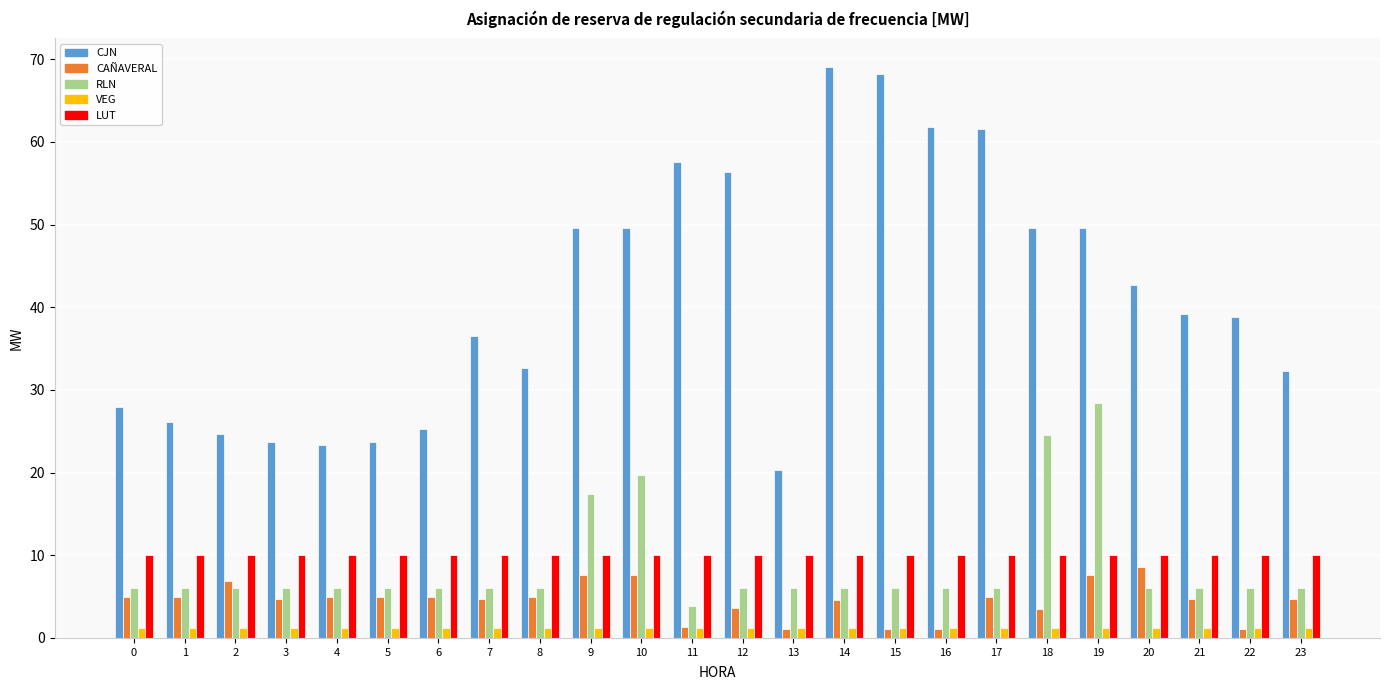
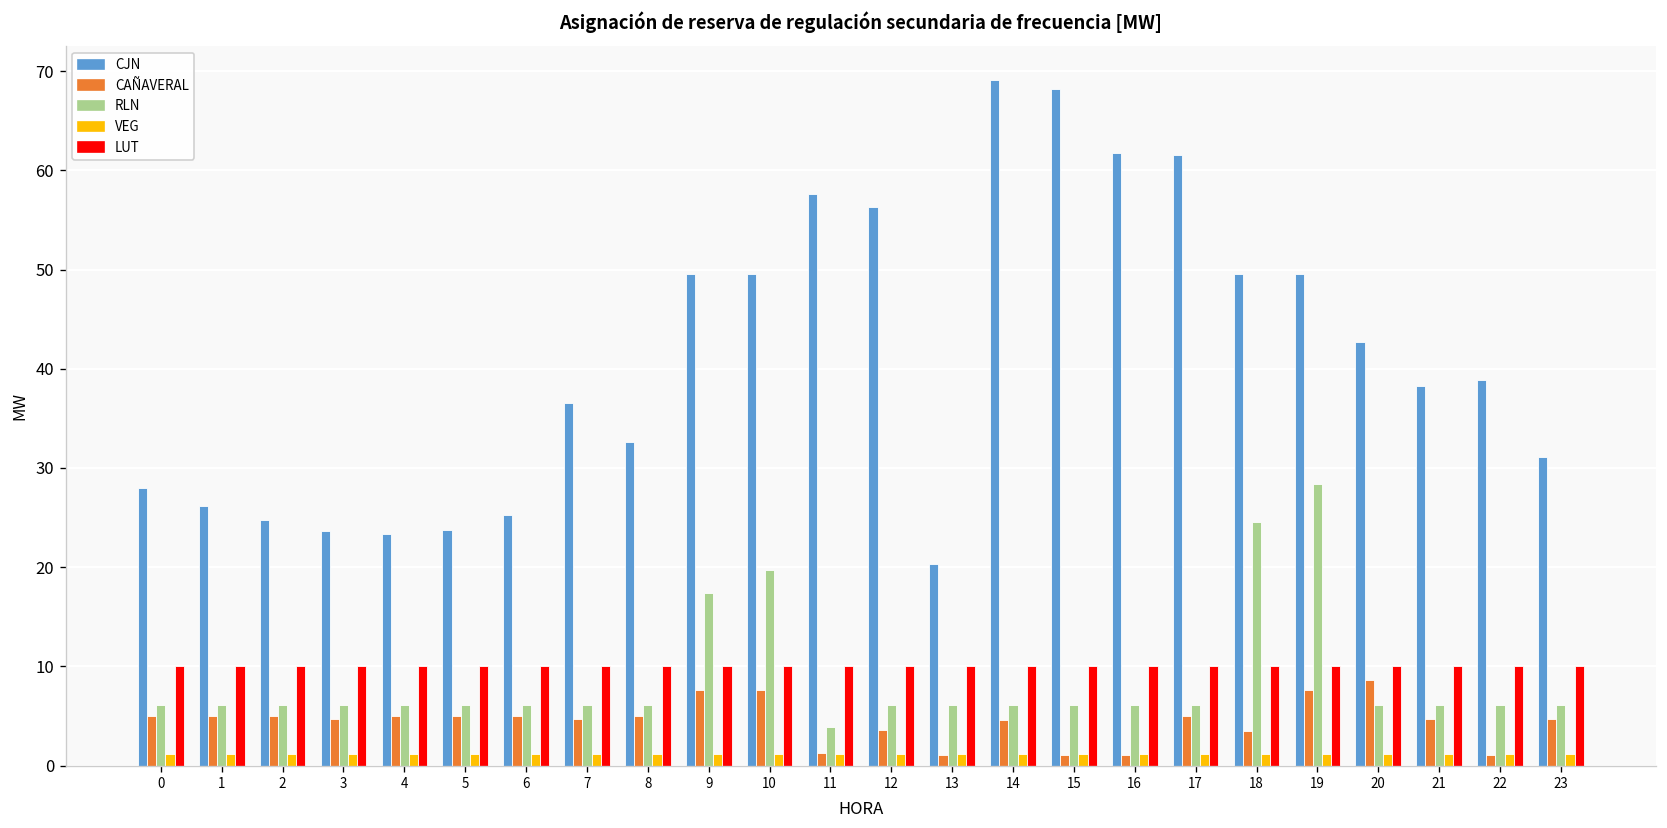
  {
    "CJN": {
      "0": 28,
      "1": 26,
      "2": 25,
      "3": 24,
      "4": 23,
      "5": 24,
      "6": 25,
      "7": 37,
      "8": 33,
      "9": 50,
      "10": 50,
      "11": 58,
      "12": 56,
      "13": 20,
      "14": 69,
      "15": 68,
      "16": 62,
      "17": 62,
      "18": 50,
      "19": 50,
      "20": 43,
-     "21": 39,
+     "21": 38,
      "22": 39,
-     "23": 32
+     "23": 31
    },
    "CAÑAVERAL": {
      "0": 5,
      "1": 5,
-     "2": 7,
+     "2": 5,
      "3": 5,
      "4": 5,
      "5": 5,
      "6": 5,
      "7": 5,
      "8": 5,
      "9": 8,
      "10": 8,
      "11": 1,
      "12": 4,
      "13": 1,
      "14": 5,
      "15": 1,
      "16": 1,
      "17": 5,
      "18": 4,
      "19": 8,
      "20": 9,
      "21": 5,
      "22": 1,
      "23": 5
    },
    "RLN": {
      "0": 6,
      "1": 6,
      "2": 6,
      "3": 6,
      "4": 6,
      "5": 6,
      "6": 6,
      "7": 6,
      "8": 6,
      "9": 17,
      "10": 20,
      "11": 4,
      "12": 6,
      "13": 6,
      "14": 6,
      "15": 6,
      "16": 6,
      "17": 6,
      "18": 25,
      "19": 28,
      "20": 6,
      "21": 6,
      "22": 6,
      "23": 6
    },
    "VEG": {
      "0": 1,
      "1": 1,
      "2": 1,
      "3": 1,
      "4": 1,
      "5": 1,
      "6": 1,
      "7": 1,
      "8": 1,
      "9": 1,
      "10": 1,
      "11": 1,
      "12": 1,
      "13": 1,
      "14": 1,
      "15": 1,
      "16": 1,
      "17": 1,
      "18": 1,
      "19": 1,
      "20": 1,
      "21": 1,
      "22": 1,
      "23": 1
    },
    "LUT": {
      "0": 10,
      "1": 10,
      "2": 10,
      "3": 10,
      "4": 10,
      "5": 10,
      "6": 10,
      "7": 10,
      "8": 10,
      "9": 10,
      "10": 10,
      "11": 10,
      "12": 10,
      "13": 10,
      "14": 10,
      "15": 10,
      "16": 10,
      "17": 10,
      "18": 10,
      "19": 10,
      "20": 10,
      "21": 10,
      "22": 10,
      "23": 10
    }
  }
